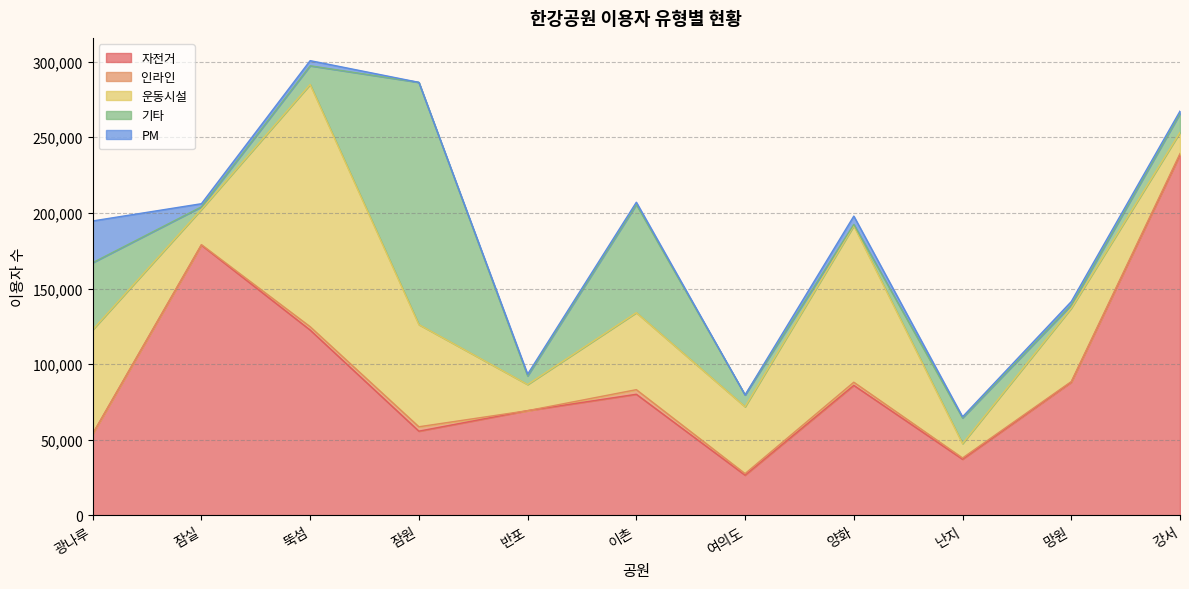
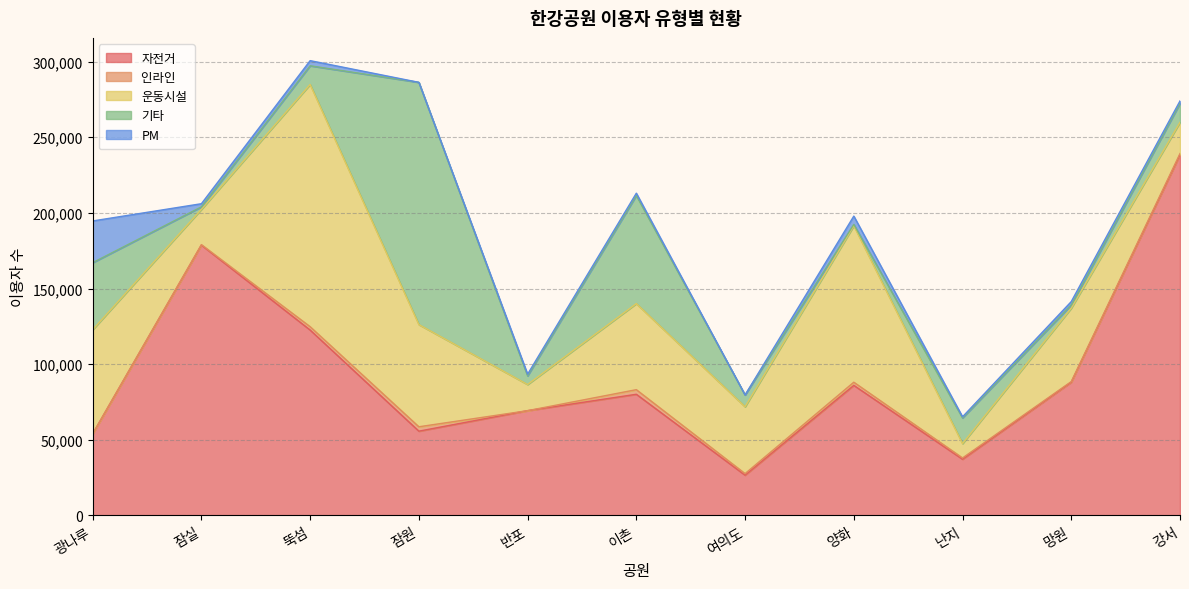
  {
    "운동시설": {
      "광나루": "69,000",
      "뚝섬": "160,000",
      "잠원": "68,000",
      "반포": "17,000",
-     "이촌": "51,000",
+     "이촌": "57,000",
      "여의도": "44,000",
      "난지": "9,000",
      "망원": "49,000",
-     "강서": "14,000"
+     "강서": "21,000"
    },
    "기타": {
      "광나루": "44,000",
      "뚝섬": "12,000",
      "망원": "2,000"
    },
    "PM": {
      "광나루": "28,000",
      "잠실": "2,000",
      "뚝섬": "3,000",
      "양화": "6,000",
      "망원": "2,000"
    }
  }
